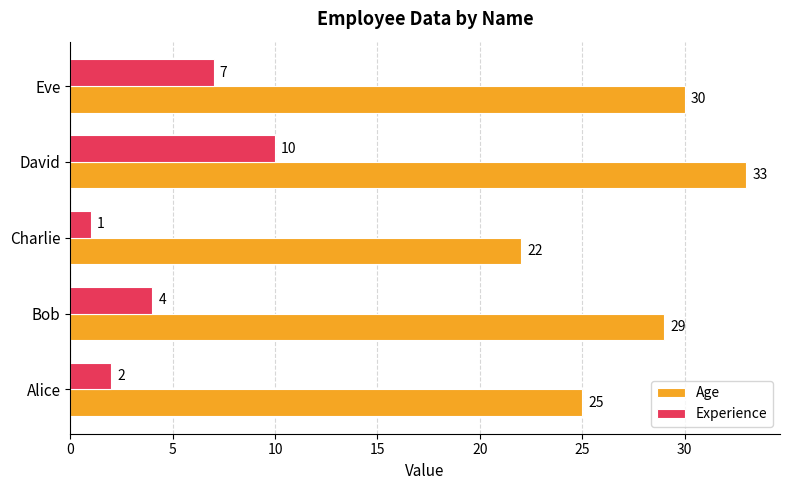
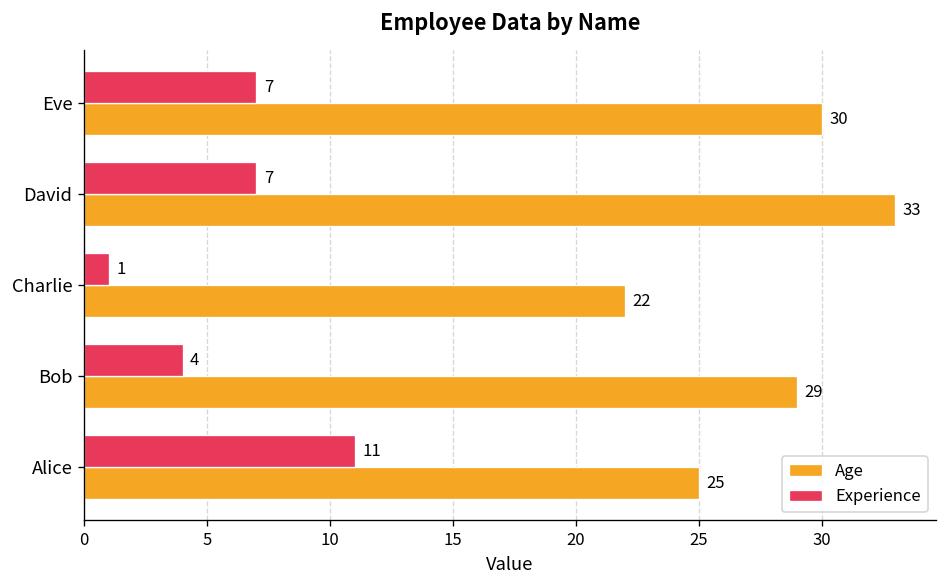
  {
    "Age": {
      "Eve": 30,
      "David": 33,
      "Charlie": 22,
      "Bob": 29,
      "Alice": 25
    },
    "Experience": {
      "Eve": 7,
-     "David": 10,
+     "David": 7,
      "Charlie": 1,
      "Bob": 4,
-     "Alice": 2
+     "Alice": 11
    }
  }
